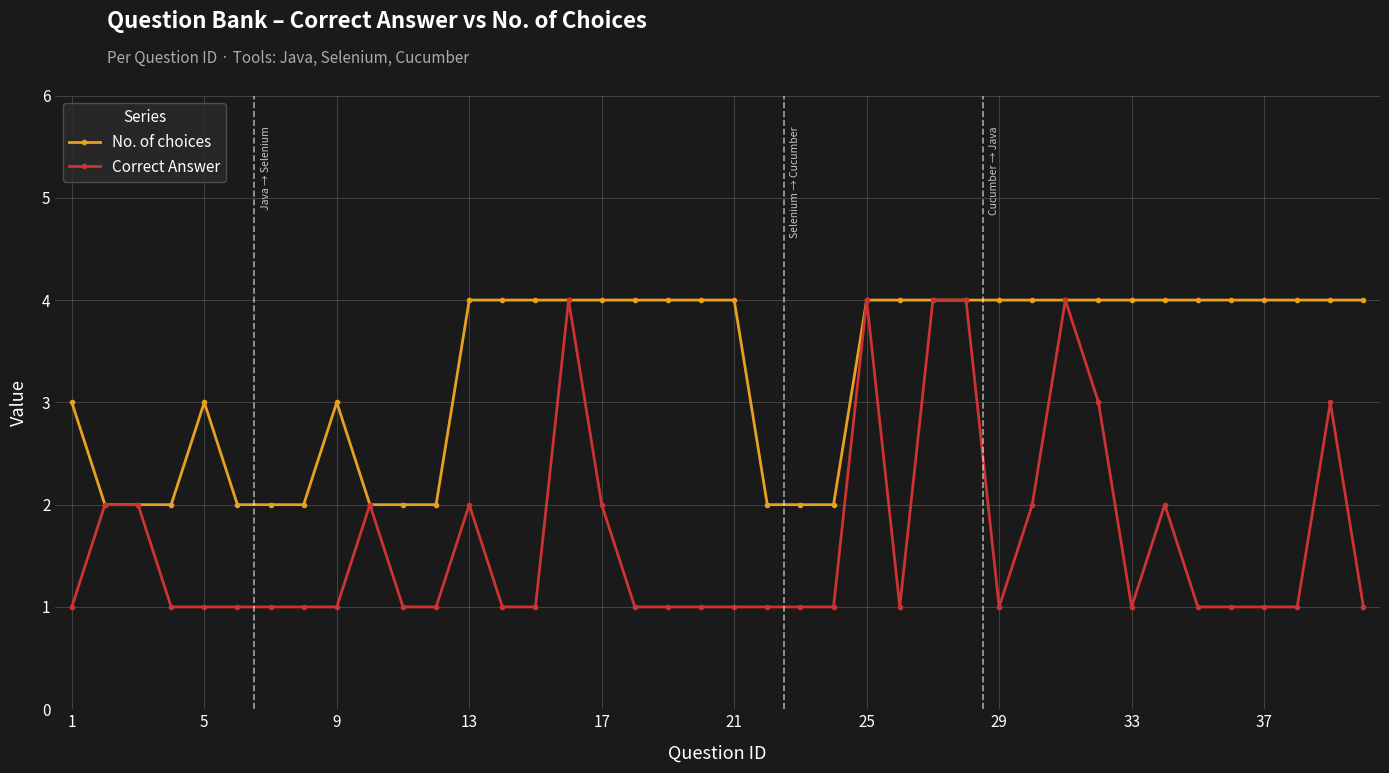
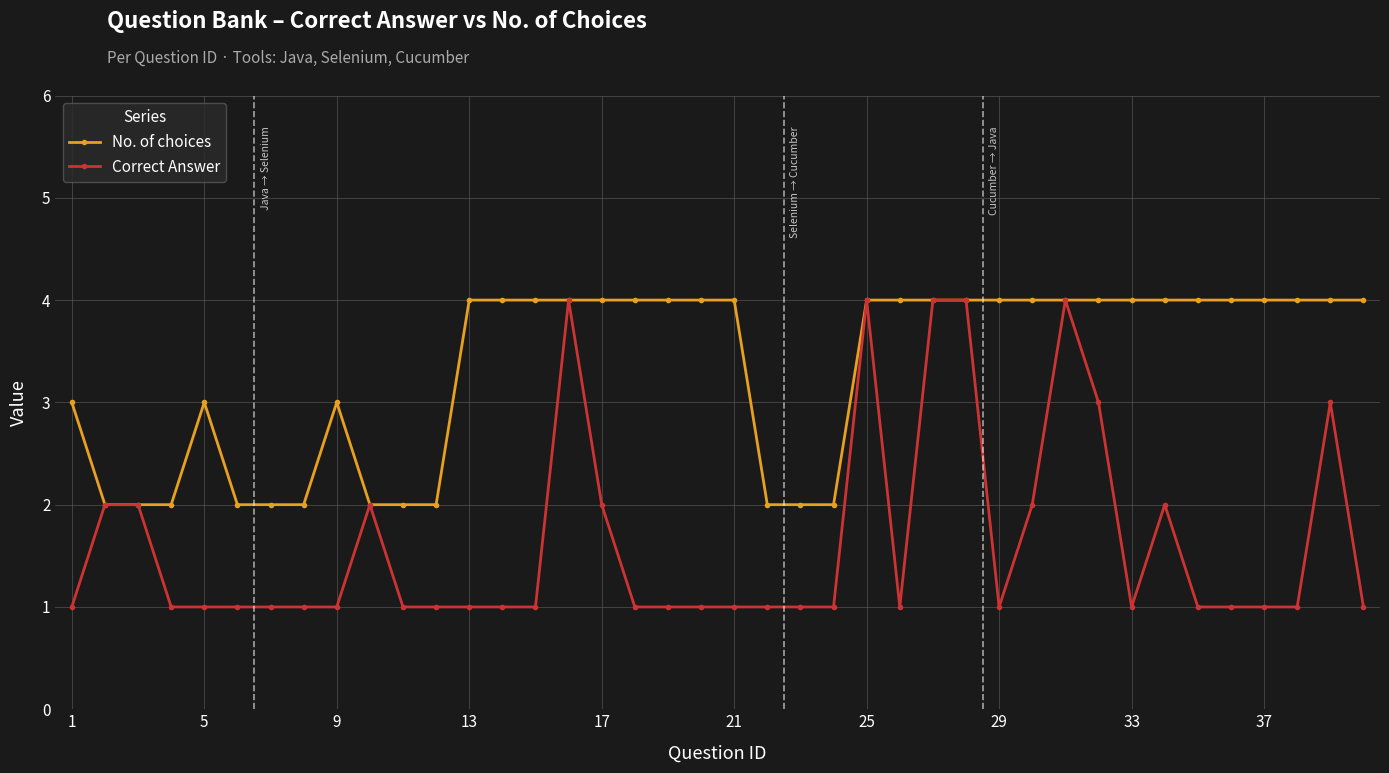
  {
    "No. of choices": {
      "1": 3,
      "5": 3,
      "9": 3,
      "13": 4,
      "17": 4,
      "21": 4,
      "29": 4,
      "33": 4,
      "37": 4
    },
    "Correct Answer": {
      "1": 1,
      "5": 1,
      "9": 1,
-     "13": 2,
+     "13": 1,
      "17": 2,
      "21": 1,
      "29": 1,
      "33": 1,
      "37": 1
    }
  }
